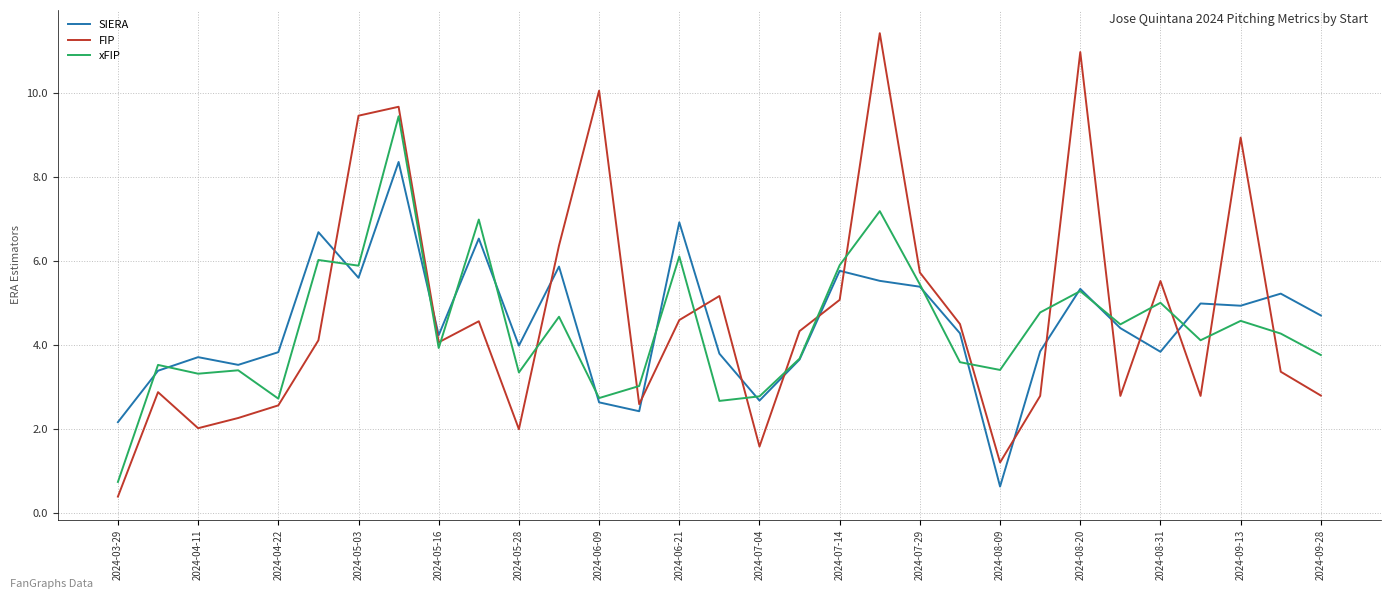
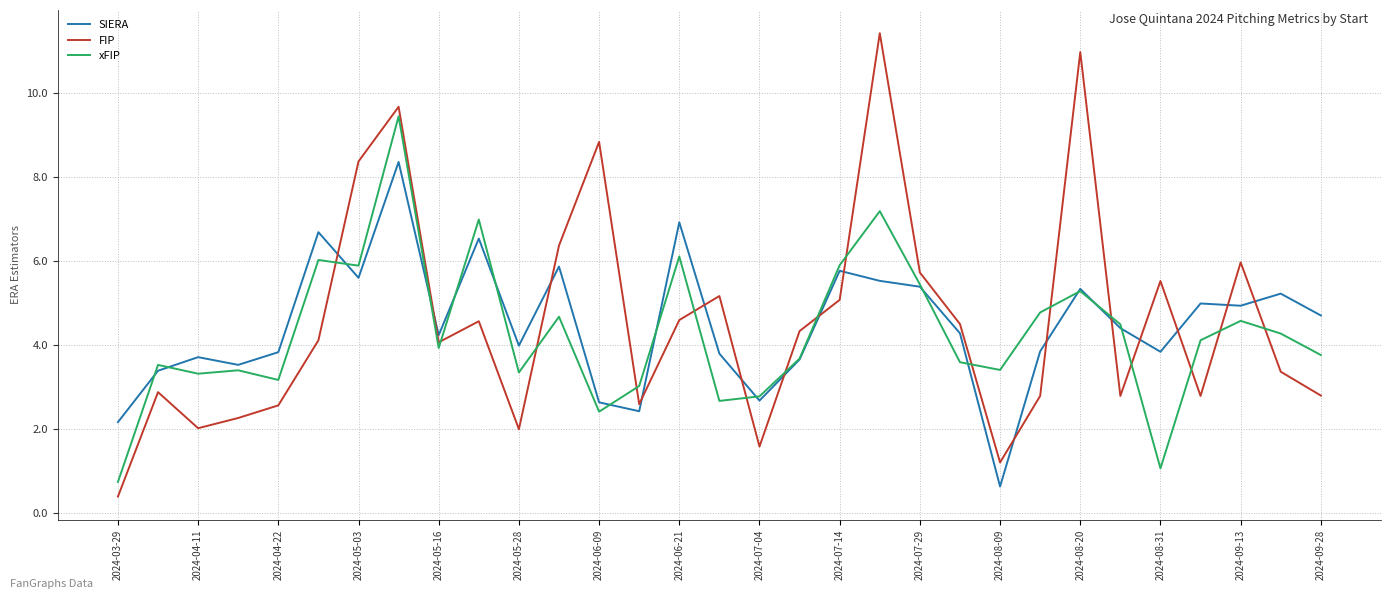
  {
    "SIERA": {
      "2024-03-29": 2.2,
      "2024-04-11": 3.7,
      "2024-04-22": 3.8,
      "2024-05-03": 5.6,
      "2024-05-16": 4.2,
      "2024-05-28": 4.0,
      "2024-06-09": 2.6,
      "2024-06-21": 6.9,
      "2024-07-04": 2.7,
      "2024-07-14": 5.8,
      "2024-08-09": 0.6,
      "2024-08-31": 3.8,
      "2024-09-13": 4.9,
      "2024-09-28": 4.7
    },
    "FIP": {
      "2024-03-29": 0.4,
      "2024-04-11": 2.0,
      "2024-04-22": 2.6,
-     "2024-05-03": 9.5,
+     "2024-05-03": 8.4,
      "2024-05-16": 4.1,
      "2024-05-28": 2.0,
-     "2024-06-09": 10.0,
+     "2024-06-09": 8.8,
      "2024-06-21": 4.6,
      "2024-07-04": 1.6,
      "2024-07-14": 5.1,
      "2024-07-29": 5.7,
      "2024-08-09": 1.2,
      "2024-08-20": 11.0,
      "2024-08-31": 5.5,
-     "2024-09-13": 8.9,
+     "2024-09-13": 6.0,
      "2024-09-28": 2.8
    },
    "xFIP": {
      "2024-03-29": 0.7,
      "2024-04-11": 3.3,
-     "2024-04-22": 2.7,
+     "2024-04-22": 3.2,
      "2024-05-03": 5.9,
      "2024-05-16": 3.9,
      "2024-05-28": 3.3,
-     "2024-06-09": 2.7,
+     "2024-06-09": 2.4,
      "2024-06-21": 6.1,
      "2024-07-04": 2.8,
      "2024-07-14": 5.9,
      "2024-08-09": 3.4,
-     "2024-08-31": 5.0,
+     "2024-08-31": 1.1,
      "2024-09-13": 4.6,
      "2024-09-28": 3.8
    }
  }
